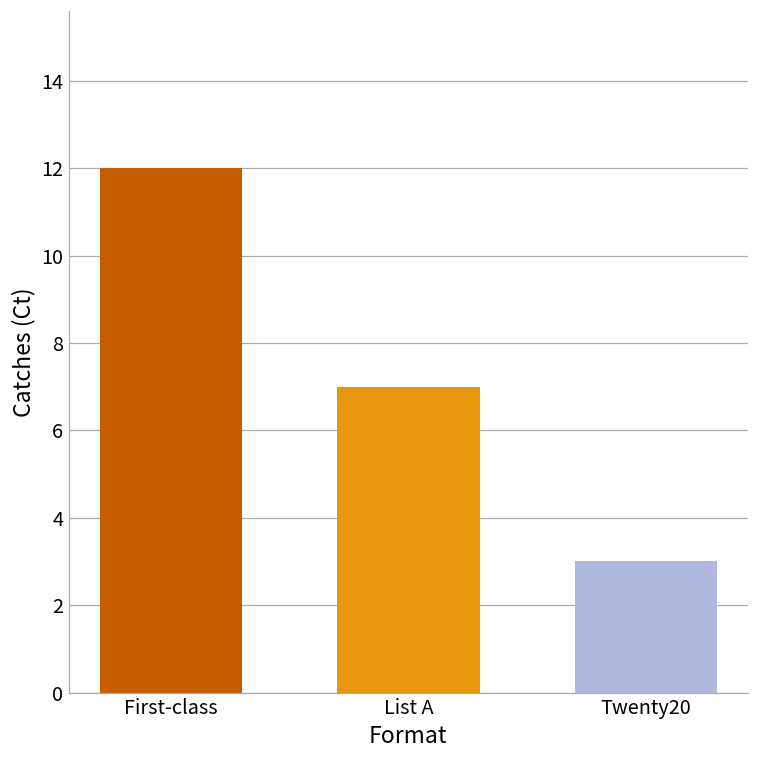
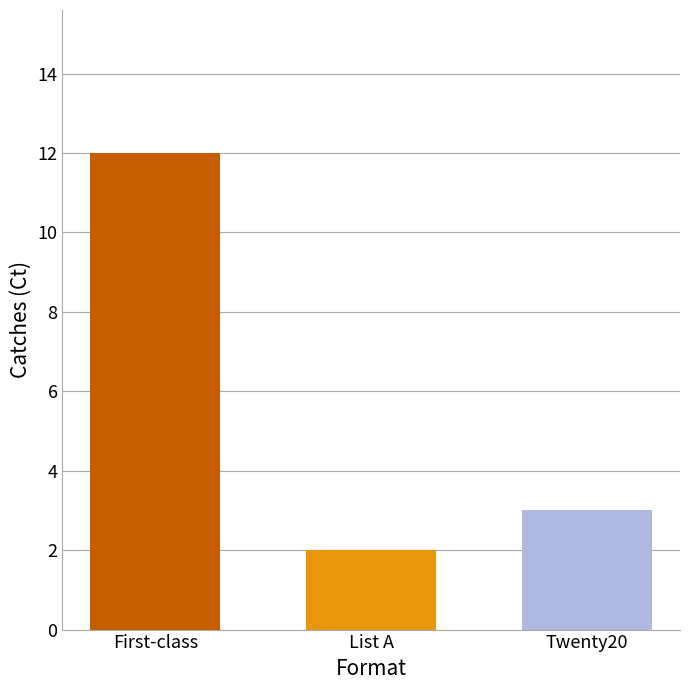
  {
    "First-class": 12,
-   "List A": 7,
+   "List A": 2,
    "Twenty20": 3
  }
